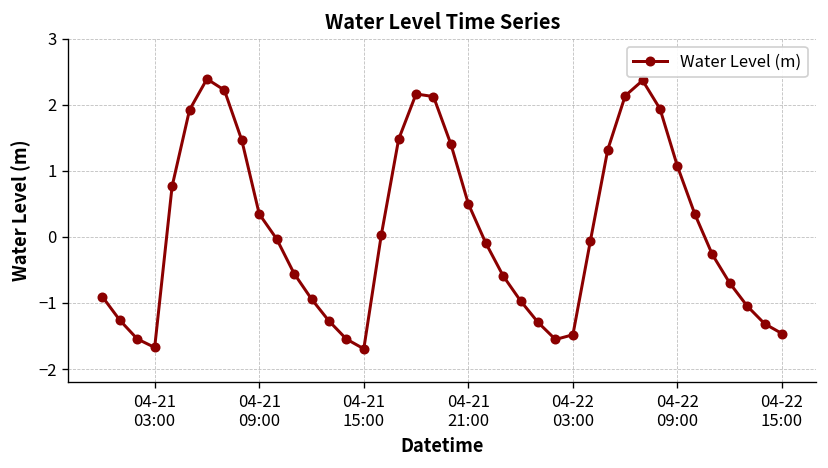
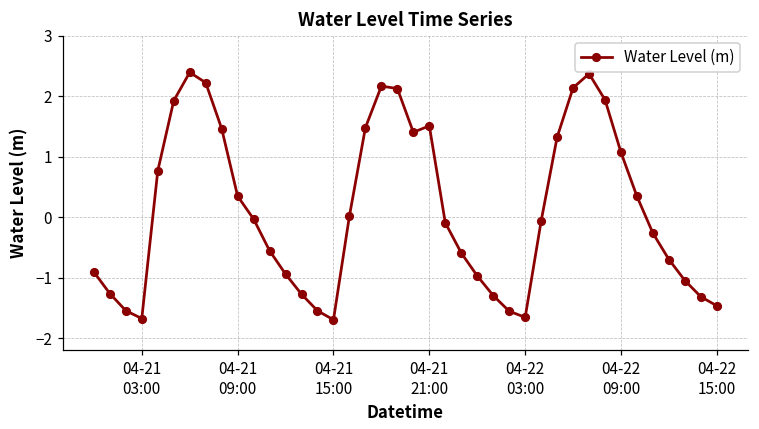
  {
    "04-21 03:00": -1.7,
    "04-21 09:00": 0.3,
    "04-21 15:00": -1.7,
-   "04-21 21:00": 0.5,
-   "04-22 03:00": -1.5,
+   "04-21 21:00": 1.5,
+   "04-22 03:00": -1.7,
    "04-22 09:00": 1.1,
    "04-22 15:00": -1.5
  }
